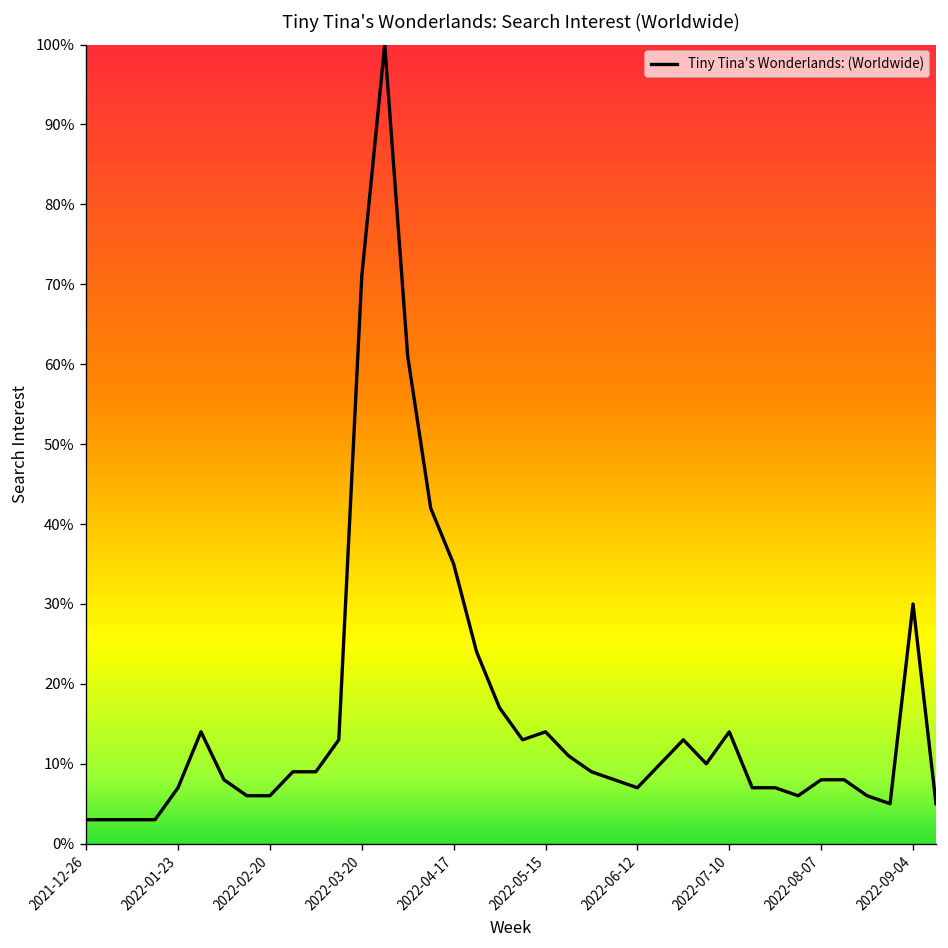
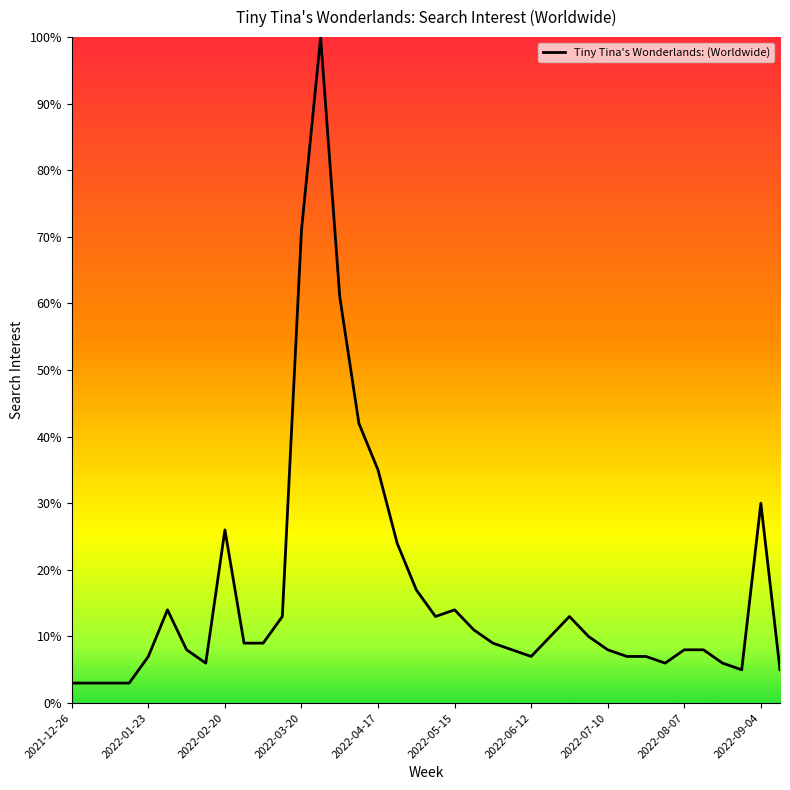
  {
    "2021-12-26": "3%",
    "2022-01-23": "7%",
-   "2022-02-20": "6%",
+   "2022-02-20": "26%",
    "2022-03-20": "71%",
    "2022-04-17": "35%",
    "2022-05-15": "14%",
    "2022-06-12": "7%",
-   "2022-07-10": "14%",
+   "2022-07-10": "8%",
    "2022-08-07": "8%",
    "2022-09-04": "30%"
  }
